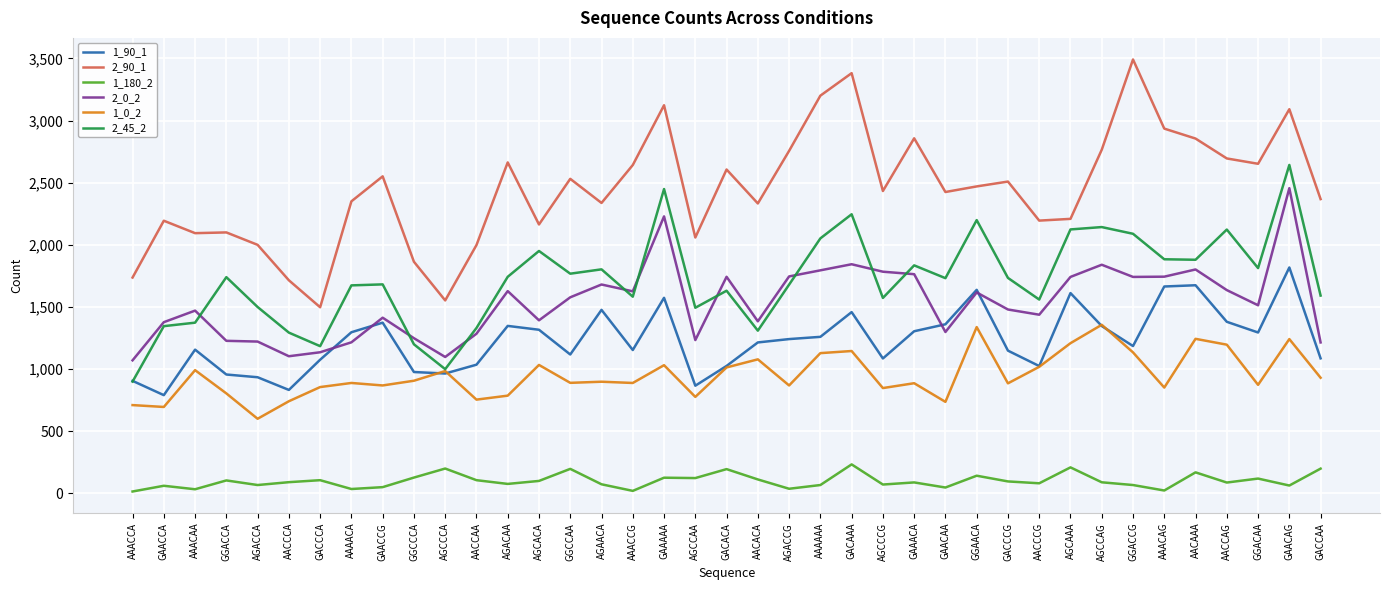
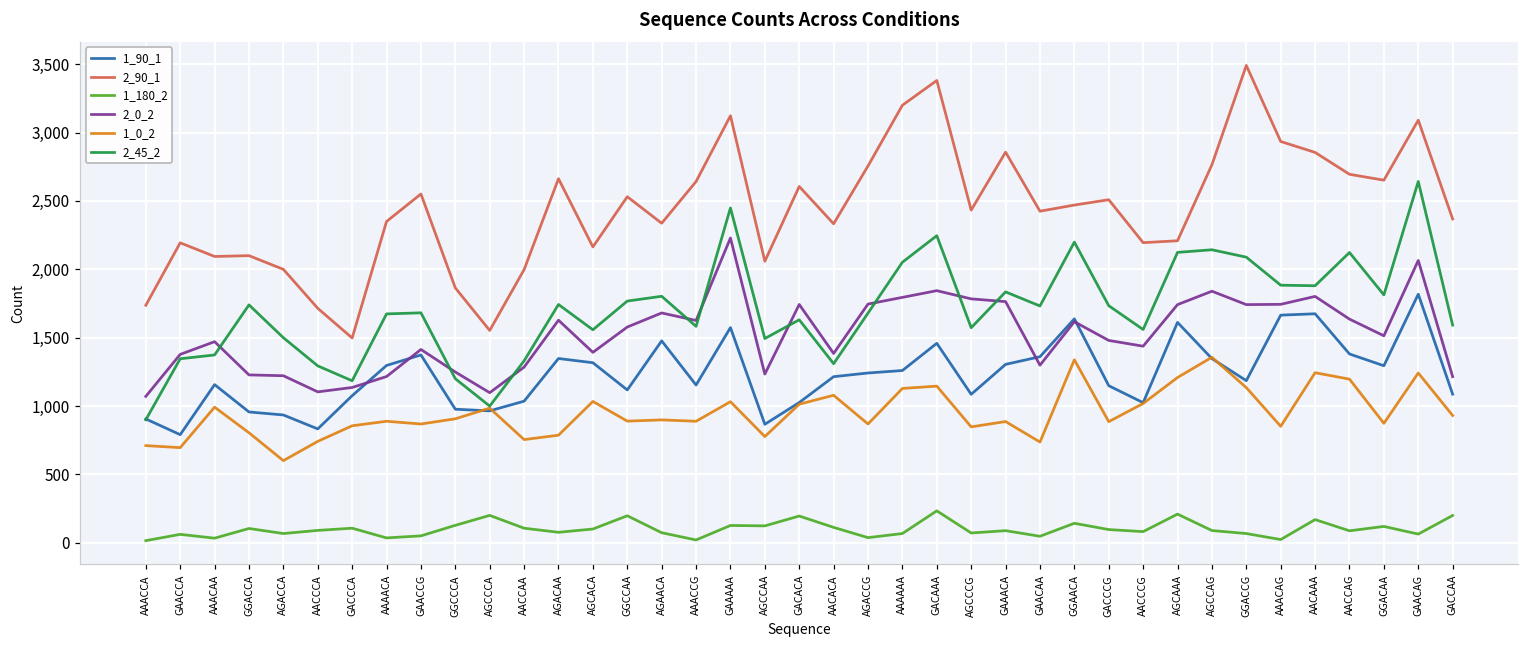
  {
    "2_0_2": {
      "AAACCA": "1,070",
      "GAACCA": "1,380",
      "AAACAA": "1,470",
      "GGACCA": "1,230",
      "AGACCA": "1,220",
      "AACCCA": "1,100",
      "GACCCA": "1,140",
      "AAAACA": "1,220",
      "GAACCG": "1,410",
      "GGCCCA": "1,250",
      "AGCCCA": "1,100",
      "AACCAA": "1,290",
      "AGACAA": "1,630",
      "AGCACA": "1,390",
      "GGCCAA": "1,580",
      "AGAACA": "1,680",
      "AAACCG": "1,630",
      "GAAAAA": "2,230",
      "AGCCAA": "1,230",
      "GACACA": "1,740",
      "AACACA": "1,390",
      "AGACCG": "1,750",
      "AAAAAA": "1,800",
      "GACAAA": "1,840",
      "AGCCCG": "1,780",
      "GAAACA": "1,760",
      "GAACAA": "1,300",
      "GGAACA": "1,620",
      "GACCCG": "1,480",
      "AACCCG": "1,440",
      "AGCAAA": "1,740",
      "AGCCAG": "1,840",
      "GGACCG": "1,740",
      "AAACAG": "1,740",
      "AACAAA": "1,800",
      "AACCAG": "1,640",
      "GGACAA": "1,510",
-     "GAACAG": "2,460",
+     "GAACAG": "2,070",
      "GACCAA": "1,220"
    },
    "2_45_2": {
      "GAACCA": "1,350",
      "AAACAA": "1,370",
      "GGACCA": "1,740",
      "AGACCA": "1,500",
      "AACCCA": "1,290",
      "GACCCA": "1,190",
      "AAAACA": "1,670",
      "GAACCG": "1,680",
      "GGCCCA": "1,200",
      "AACCAA": "1,330",
      "AGACAA": "1,740",
-     "AGCACA": "1,950",
+     "AGCACA": "1,560",
      "GGCCAA": "1,770",
      "AGAACA": "1,800",
      "AAACCG": "1,580",
      "GAAAAA": "2,450",
      "AGCCAA": "1,490",
      "GACACA": "1,630",
      "AACACA": "1,310",
      "AGACCG": "1,680",
      "AAAAAA": "2,050",
      "GACAAA": "2,250",
      "AGCCCG": "1,570",
      "GAAACA": "1,840",
      "GAACAA": "1,730",
      "GGAACA": "2,200",
      "GACCCG": "1,730",
      "AACCCG": "1,560",
      "AGCAAA": "2,120",
      "AGCCAG": "2,140",
      "GGACCG": "2,090",
      "AAACAG": "1,880",
      "AACAAA": "1,880",
      "AACCAG": "2,120",
      "GGACAA": "1,810",
      "GAACAG": "2,640",
      "GACCAA": "1,590"
    }
  }
